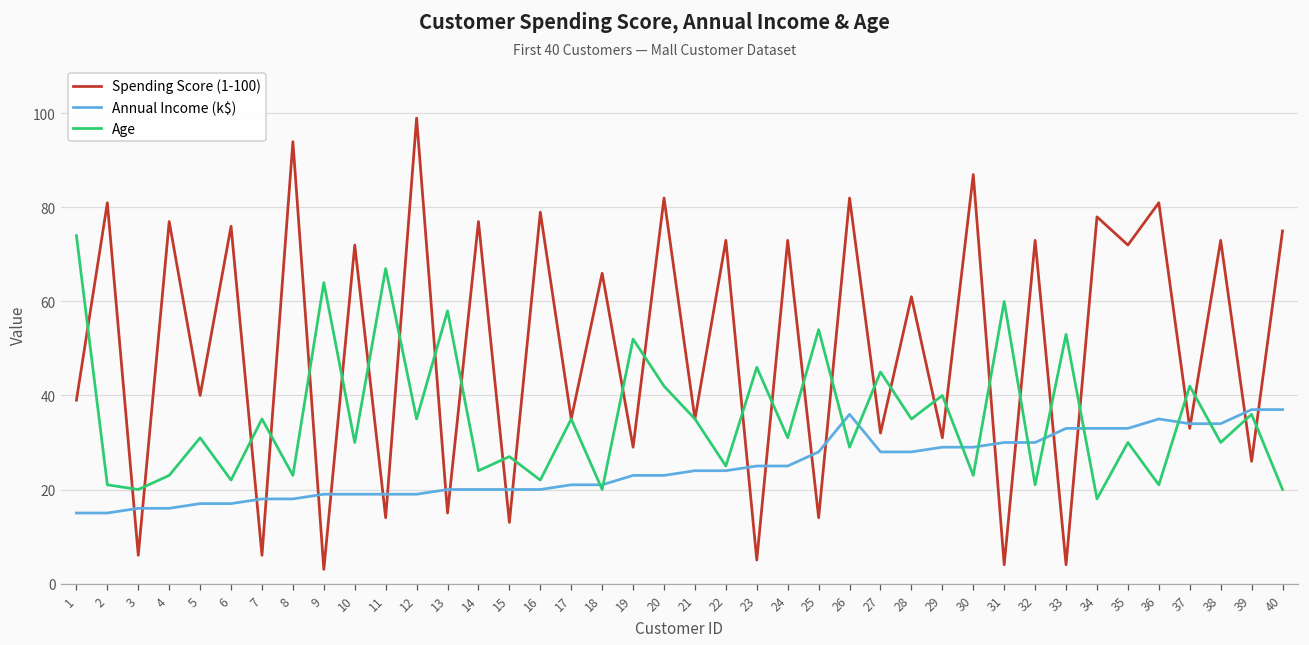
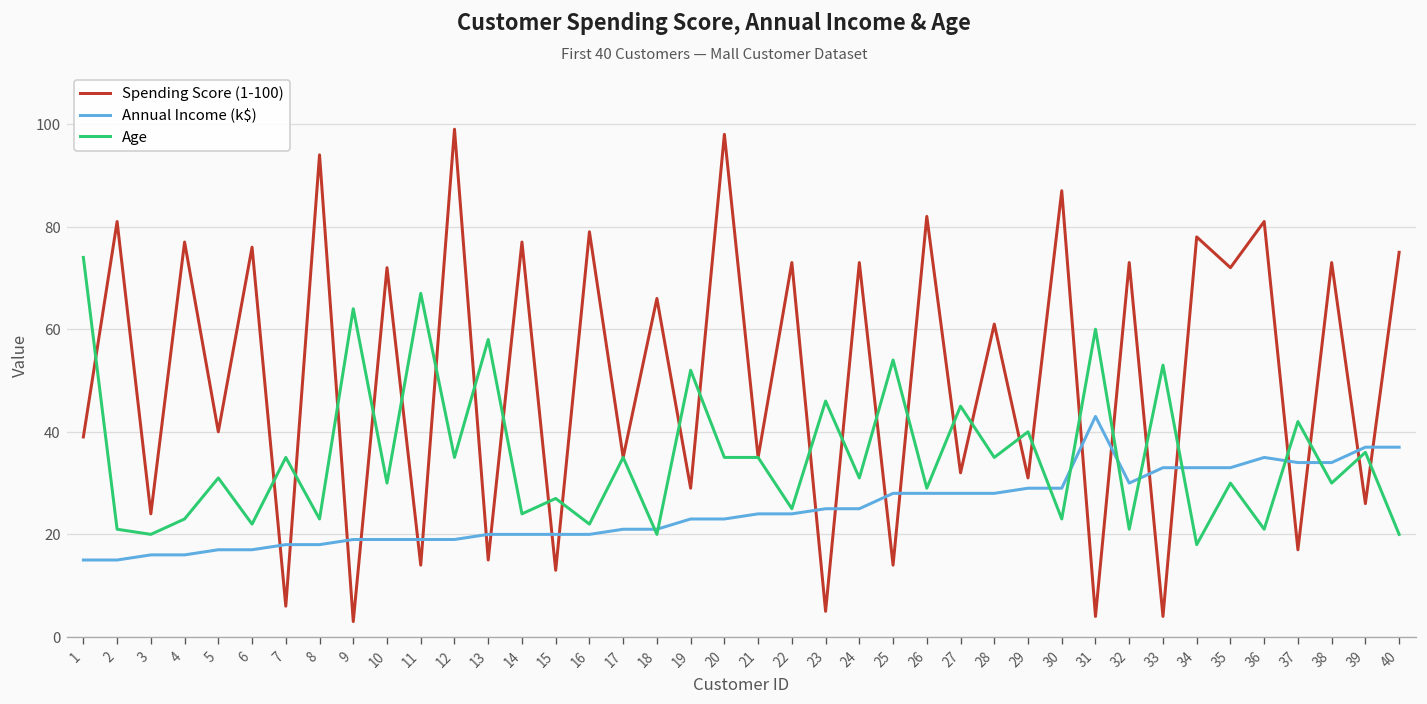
  {
    "Spending Score (1-100)": {
      "1": 39,
      "2": 81,
-     "3": 6,
+     "3": 24,
      "4": 77,
      "5": 40,
      "6": 76,
      "7": 6,
      "8": 94,
      "9": 3,
      "10": 72,
      "11": 14,
      "12": 99,
      "13": 15,
      "14": 77,
      "15": 13,
      "16": 79,
      "18": 66,
      "19": 29,
-     "20": 82,
+     "20": 98,
      "22": 73,
      "23": 5,
      "24": 73,
      "25": 14,
      "26": 82,
      "27": 32,
      "28": 61,
      "29": 31,
      "30": 87,
      "31": 4,
      "32": 73,
      "33": 4,
      "34": 78,
      "35": 72,
      "36": 81,
-     "37": 33,
+     "37": 17,
      "38": 73,
      "39": 26,
      "40": 75
    },
    "Annual Income (k$)": {
      "1": 15,
      "2": 15,
      "3": 16,
      "4": 16,
      "5": 17,
      "6": 17,
      "7": 18,
      "8": 18,
      "9": 19,
      "10": 19,
      "11": 19,
      "12": 19,
      "13": 20,
      "14": 20,
      "15": 20,
      "16": 20,
      "17": 21,
      "18": 21,
      "19": 23,
      "20": 23,
      "21": 24,
      "22": 24,
      "23": 25,
      "24": 25,
      "25": 28,
-     "26": 36,
+     "26": 28,
      "27": 28,
      "28": 28,
      "29": 29,
      "30": 29,
-     "31": 30,
+     "31": 43,
      "32": 30,
      "33": 33,
      "34": 33,
      "35": 33,
      "36": 35,
      "37": 34,
      "38": 34,
      "39": 37,
      "40": 37
    },
    "Age": {
      "1": 74,
      "2": 21,
      "3": 20,
      "4": 23,
      "5": 31,
      "6": 22,
      "7": 35,
      "8": 23,
      "9": 64,
      "10": 30,
      "11": 67,
      "12": 35,
      "13": 58,
      "14": 24,
      "15": 27,
      "16": 22,
      "18": 20,
      "19": 52,
-     "20": 42,
+     "20": 35,
      "22": 25,
      "23": 46,
      "24": 31,
      "25": 54,
      "26": 29,
      "27": 45,
      "28": 35,
      "29": 40,
      "30": 23,
      "31": 60,
      "32": 21,
      "33": 53,
      "34": 18,
      "35": 30,
      "36": 21,
      "37": 42,
      "38": 30,
      "39": 36,
      "40": 20
    }
  }
